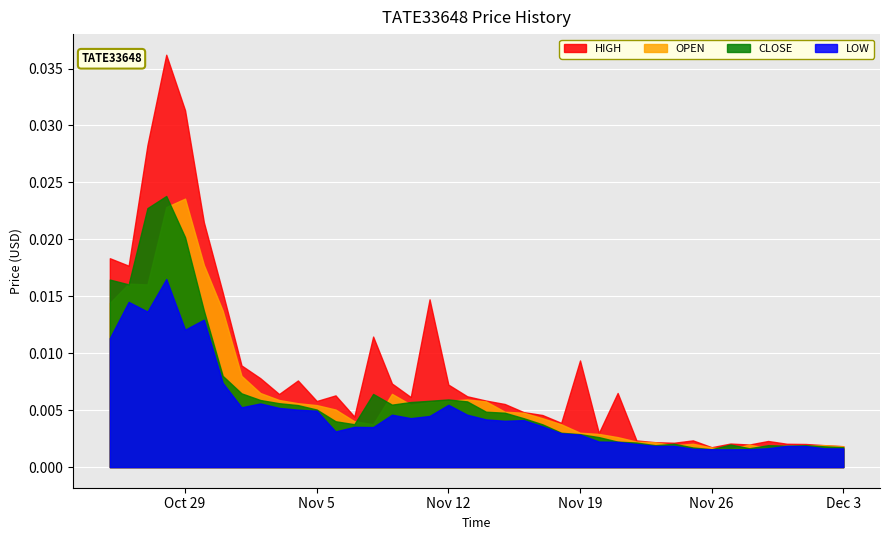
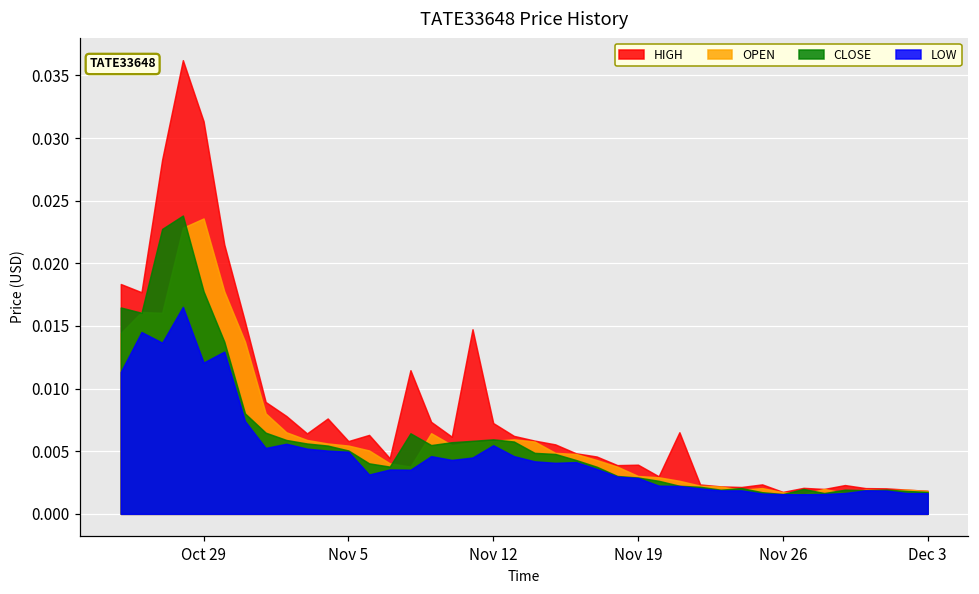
  {
    "HIGH": {
      "Oct 29": 0.0313,
      "Nov 5": 0.0058,
      "Nov 12": 0.0072,
-     "Nov 19": 0.0094
+     "Nov 19": 0.0039
    },
    "OPEN": {
      "Oct 29": 0.0236,
      "Nov 5": 0.0054
    },
    "CLOSE": {
-     "Oct 29": 0.0202
+     "Oct 29": 0.0178
    },
    "LOW": {
      "Oct 29": 0.0121,
      "Nov 12": 0.0055
    }
  }
